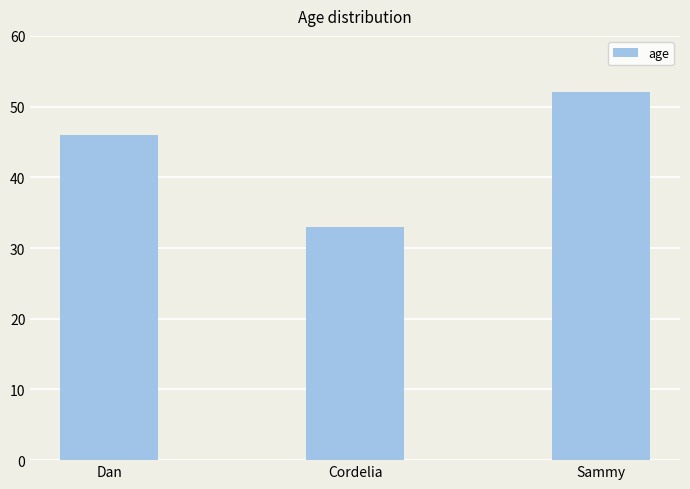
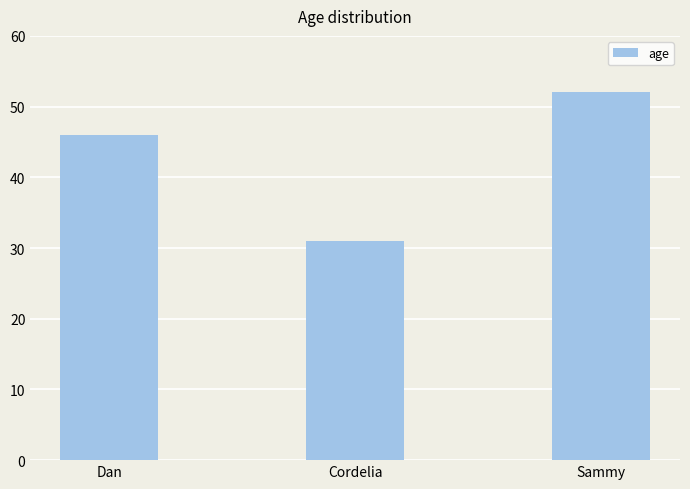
  {
    "Dan": 46,
-   "Cordelia": 33,
+   "Cordelia": 31,
    "Sammy": 52
  }
